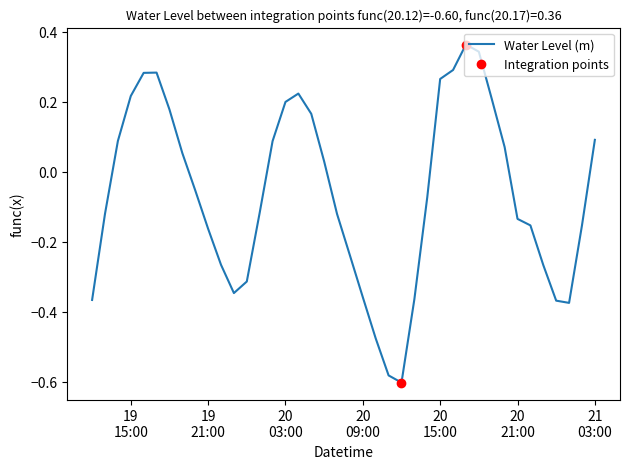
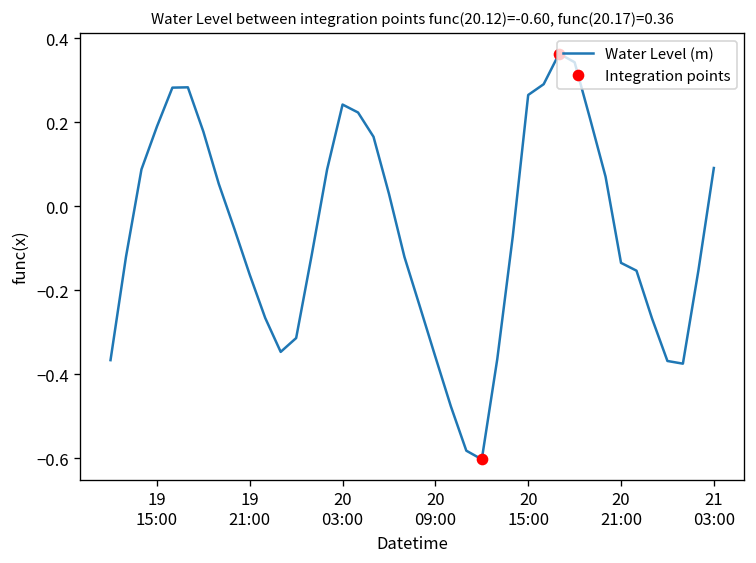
  {
    "Water Level (m)": {
-     "19 15:00": 0.22,
+     "19 15:00": 0.19,
      "19 21:00": -0.16,
-     "20 03:00": 0.20,
+     "20 03:00": 0.24,
      "20 09:00": -0.36,
      "20 15:00": 0.27,
      "20 21:00": -0.13,
      "21 03:00": 0.09
    }
  }
